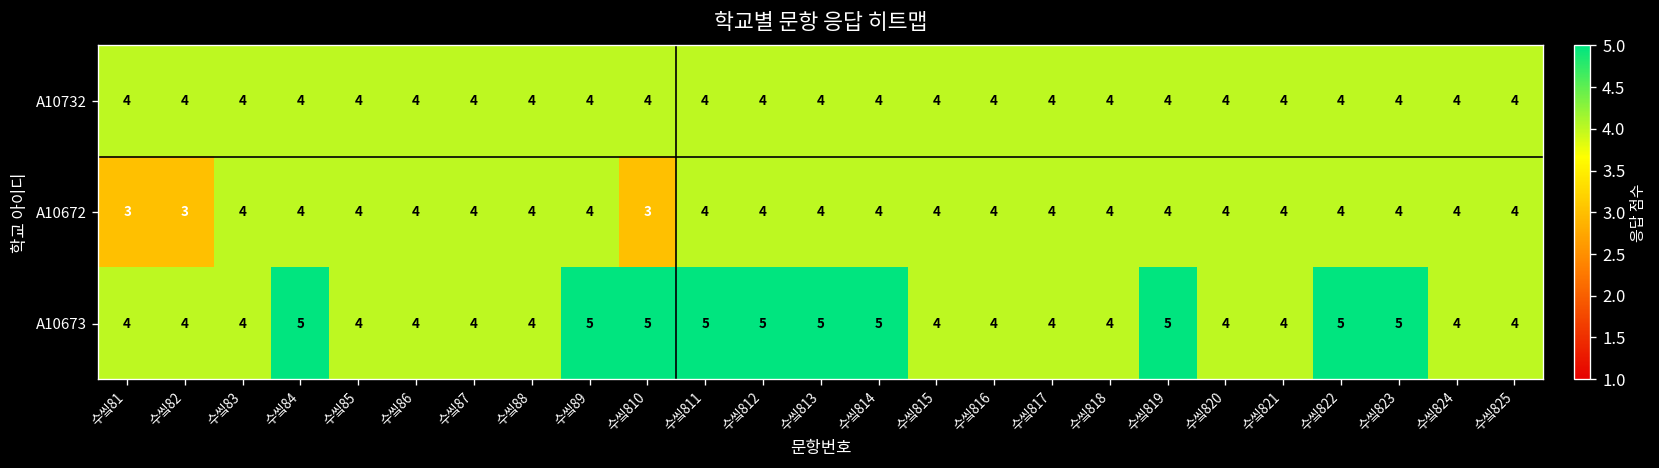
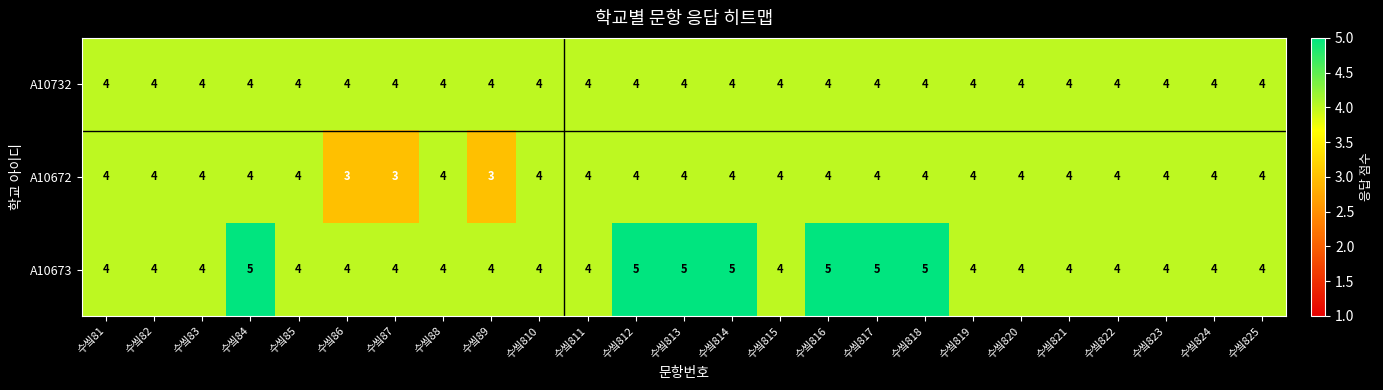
  {
    "A10732": {
      "수앀81": 4,
      "수앀82": 4,
      "수앀83": 4,
      "수앀84": 4,
      "수앀85": 4,
      "수앀86": 4,
      "수앀87": 4,
      "수앀88": 4,
      "수앀89": 4,
      "수앀810": 4,
      "수앀811": 4,
      "수앀812": 4,
      "수앀813": 4,
      "수앀814": 4,
      "수앀815": 4,
      "수앀816": 4,
      "수앀817": 4,
      "수앀818": 4,
      "수앀819": 4,
      "수앀820": 4,
      "수앀821": 4,
      "수앀822": 4,
      "수앀823": 4,
      "수앀824": 4,
      "수앀825": 4
    },
    "A10672": {
-     "수앀81": 3,
-     "수앀82": 3,
+     "수앀81": 4,
+     "수앀82": 4,
      "수앀83": 4,
      "수앀84": 4,
      "수앀85": 4,
-     "수앀86": 4,
-     "수앀87": 4,
+     "수앀86": 3,
+     "수앀87": 3,
      "수앀88": 4,
-     "수앀89": 4,
-     "수앀810": 3,
+     "수앀89": 3,
+     "수앀810": 4,
      "수앀811": 4,
      "수앀812": 4,
      "수앀813": 4,
      "수앀814": 4,
      "수앀815": 4,
      "수앀816": 4,
      "수앀817": 4,
      "수앀818": 4,
      "수앀819": 4,
      "수앀820": 4,
      "수앀821": 4,
      "수앀822": 4,
      "수앀823": 4,
      "수앀824": 4,
      "수앀825": 4
    },
    "A10673": {
      "수앀81": 4,
      "수앀82": 4,
      "수앀83": 4,
      "수앀84": 5,
      "수앀85": 4,
      "수앀86": 4,
      "수앀87": 4,
      "수앀88": 4,
-     "수앀89": 5,
-     "수앀810": 5,
-     "수앀811": 5,
+     "수앀89": 4,
+     "수앀810": 4,
+     "수앀811": 4,
      "수앀812": 5,
      "수앀813": 5,
      "수앀814": 5,
      "수앀815": 4,
-     "수앀816": 4,
-     "수앀817": 4,
-     "수앀818": 4,
-     "수앀819": 5,
+     "수앀816": 5,
+     "수앀817": 5,
+     "수앀818": 5,
+     "수앀819": 4,
      "수앀820": 4,
      "수앀821": 4,
-     "수앀822": 5,
-     "수앀823": 5,
+     "수앀822": 4,
+     "수앀823": 4,
      "수앀824": 4,
      "수앀825": 4
    }
  }
